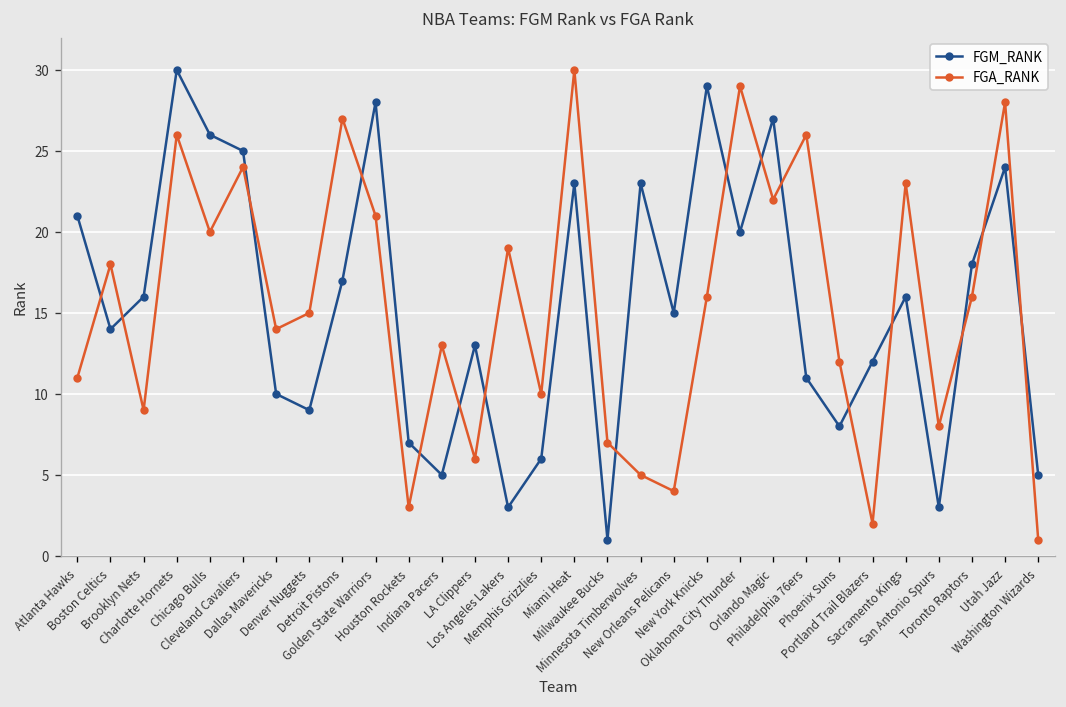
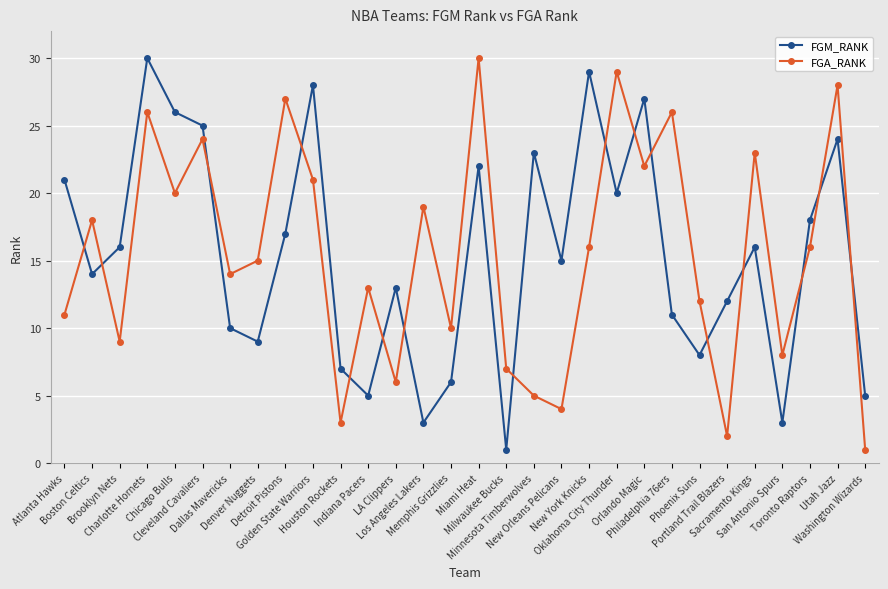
  {
    "FGM_RANK": {
      "Atlanta Hawks": 21,
      "Boston Celtics": 14,
      "Brooklyn Nets": 16,
      "Charlotte Hornets": 30,
      "Chicago Bulls": 26,
      "Cleveland Cavaliers": 25,
      "Dallas Mavericks": 10,
      "Denver Nuggets": 9,
      "Detroit Pistons": 17,
      "Golden State Warriors": 28,
      "Houston Rockets": 7,
      "Indiana Pacers": 5,
      "LA Clippers": 13,
      "Los Angeles Lakers": 3,
      "Memphis Grizzlies": 6,
-     "Miami Heat": 23,
+     "Miami Heat": 22,
      "Milwaukee Bucks": 1,
      "Minnesota Timberwolves": 23,
      "New Orleans Pelicans": 15,
      "New York Knicks": 29,
      "Oklahoma City Thunder": 20,
      "Orlando Magic": 27,
      "Philadelphia 76ers": 11,
      "Phoenix Suns": 8,
      "Portland Trail Blazers": 12,
      "Sacramento Kings": 16,
      "San Antonio Spurs": 3,
      "Toronto Raptors": 18,
      "Utah Jazz": 24,
      "Washington Wizards": 5
    },
    "FGA_RANK": {
      "Atlanta Hawks": 11,
      "Boston Celtics": 18,
      "Brooklyn Nets": 9,
      "Charlotte Hornets": 26,
      "Chicago Bulls": 20,
      "Cleveland Cavaliers": 24,
      "Dallas Mavericks": 14,
      "Denver Nuggets": 15,
      "Detroit Pistons": 27,
      "Golden State Warriors": 21,
      "Houston Rockets": 3,
      "Indiana Pacers": 13,
      "LA Clippers": 6,
      "Los Angeles Lakers": 19,
      "Memphis Grizzlies": 10,
      "Miami Heat": 30,
      "Milwaukee Bucks": 7,
      "Minnesota Timberwolves": 5,
      "New Orleans Pelicans": 4,
      "New York Knicks": 16,
      "Oklahoma City Thunder": 29,
      "Orlando Magic": 22,
      "Philadelphia 76ers": 26,
      "Phoenix Suns": 12,
      "Portland Trail Blazers": 2,
      "Sacramento Kings": 23,
      "San Antonio Spurs": 8,
      "Toronto Raptors": 16,
      "Utah Jazz": 28,
      "Washington Wizards": 1
    }
  }
